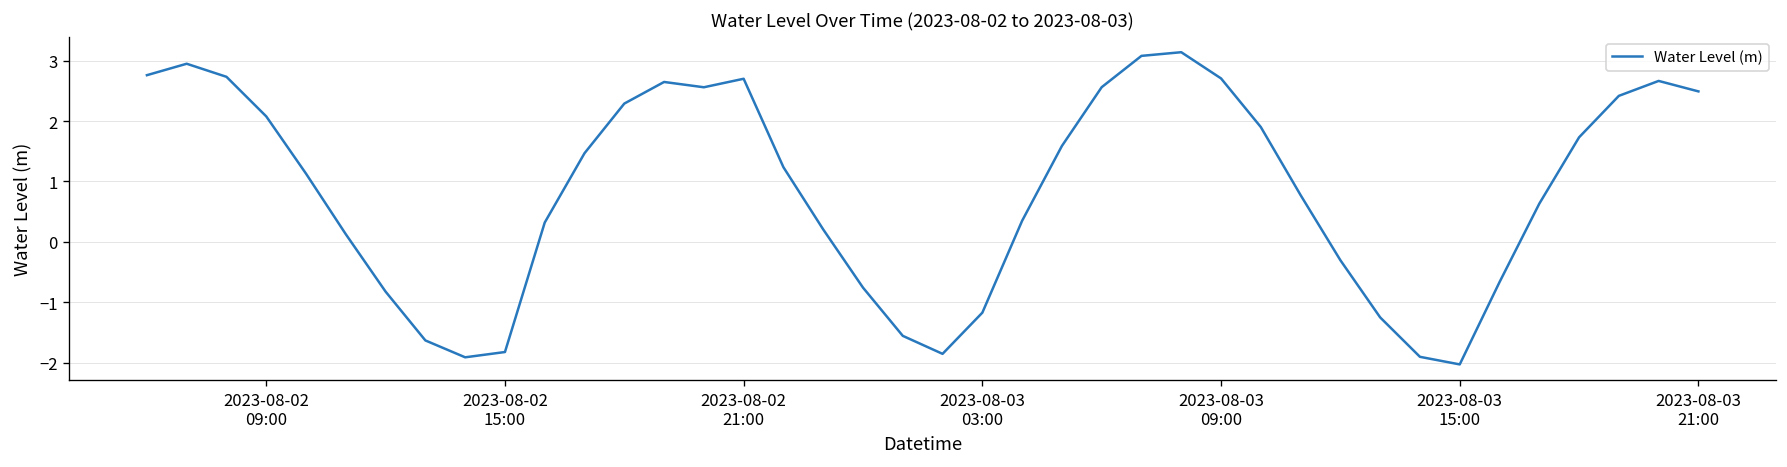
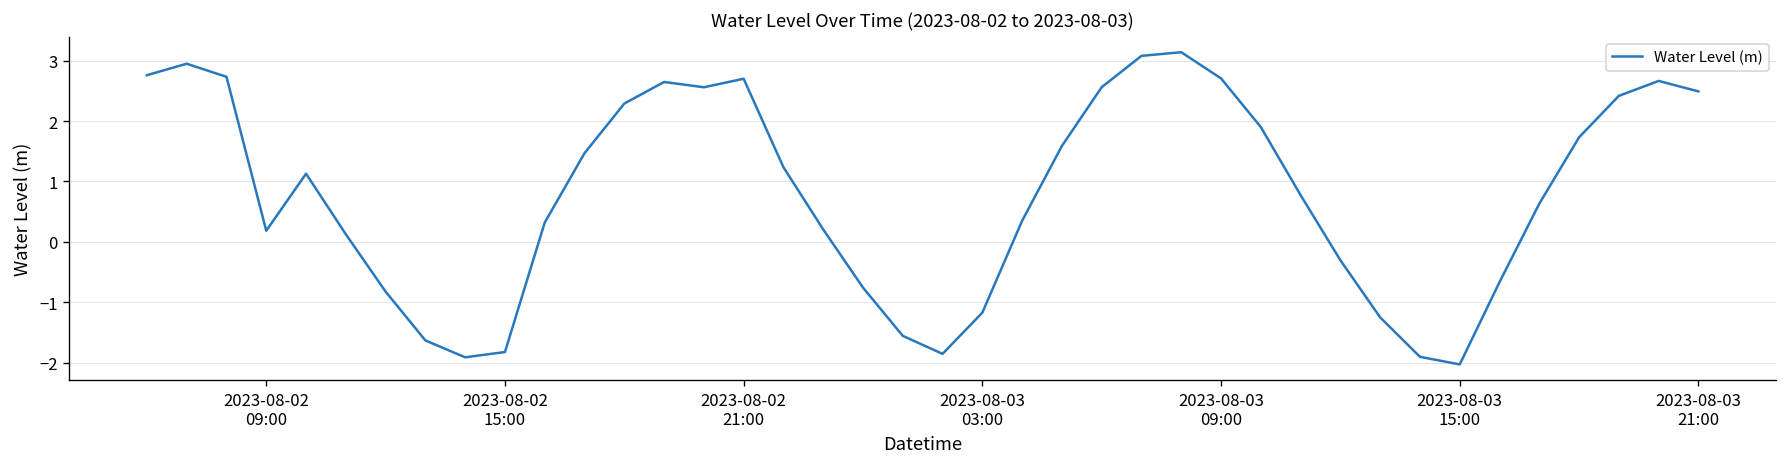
  {
-   "2023-08-02 09:00": 2.1,
+   "2023-08-02 09:00": 0.2,
    "2023-08-02 15:00": -1.8,
    "2023-08-02 21:00": 2.7,
    "2023-08-03 03:00": -1.2,
    "2023-08-03 09:00": 2.7,
    "2023-08-03 15:00": -2.0,
    "2023-08-03 21:00": 2.5
  }
